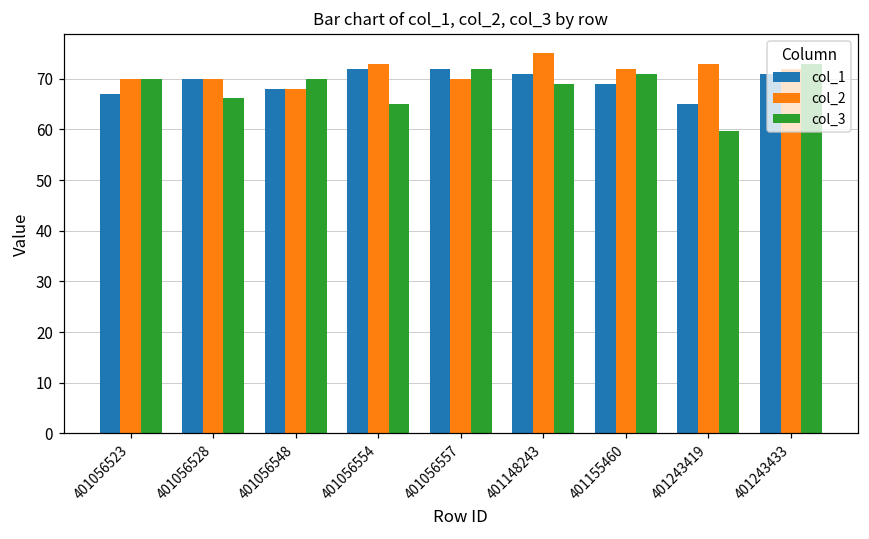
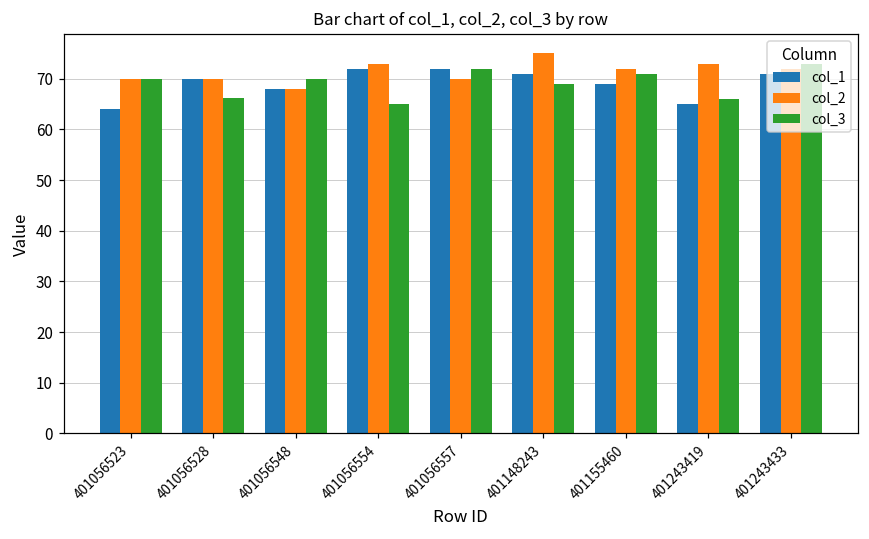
  {
    "col_1": {
-     "401056523": 67,
+     "401056523": 64,
      "401056528": 70,
      "401056548": 68,
      "401056554": 72,
      "401056557": 72,
      "401148243": 71,
      "401155460": 69,
      "401243419": 65
    },
    "col_2": {
      "401056523": 70,
      "401056528": 70,
      "401056548": 68,
      "401056554": 73,
      "401056557": 70,
      "401148243": 75,
      "401155460": 72,
      "401243419": 73
    },
    "col_3": {
      "401056523": 70,
      "401056528": 66,
      "401056548": 70,
      "401056554": 65,
      "401056557": 72,
      "401148243": 69,
      "401155460": 71,
-     "401243419": 60
+     "401243419": 66
    }
  }
